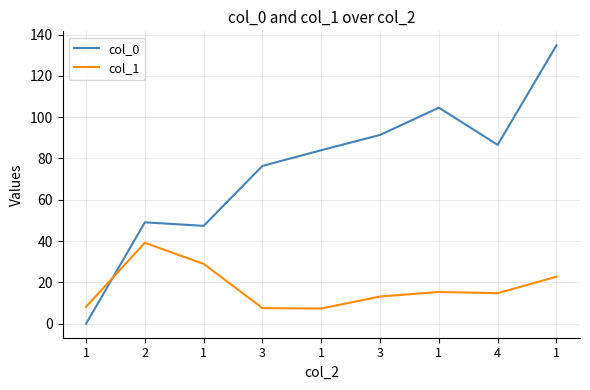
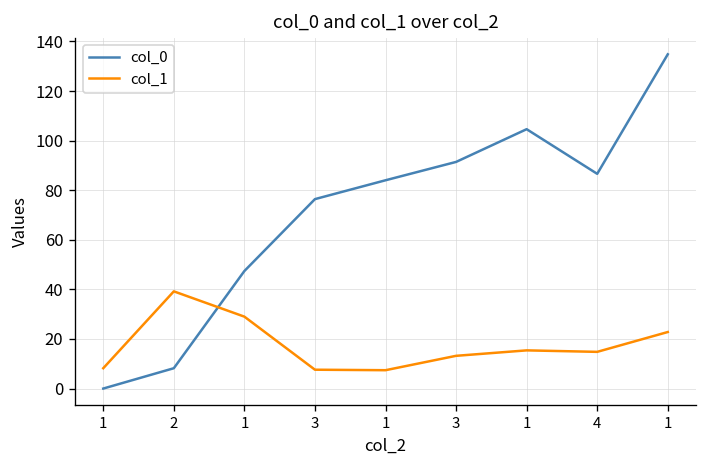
  {
    "col_0": {
-     "2": 49,
+     "2": 8,
      "4": 87
    },
    "col_1": {
      "2": 39,
      "4": 15
    }
  }
